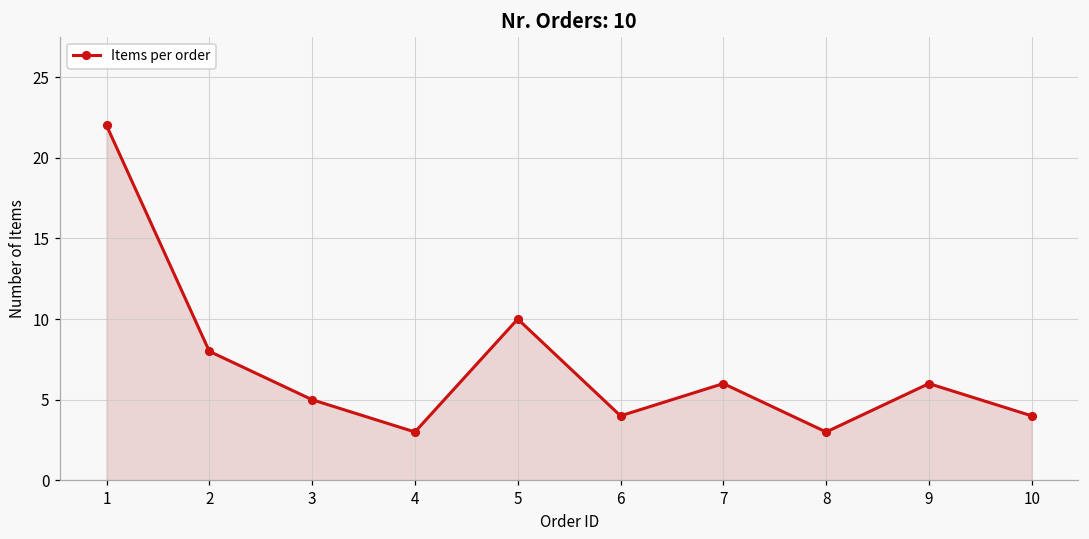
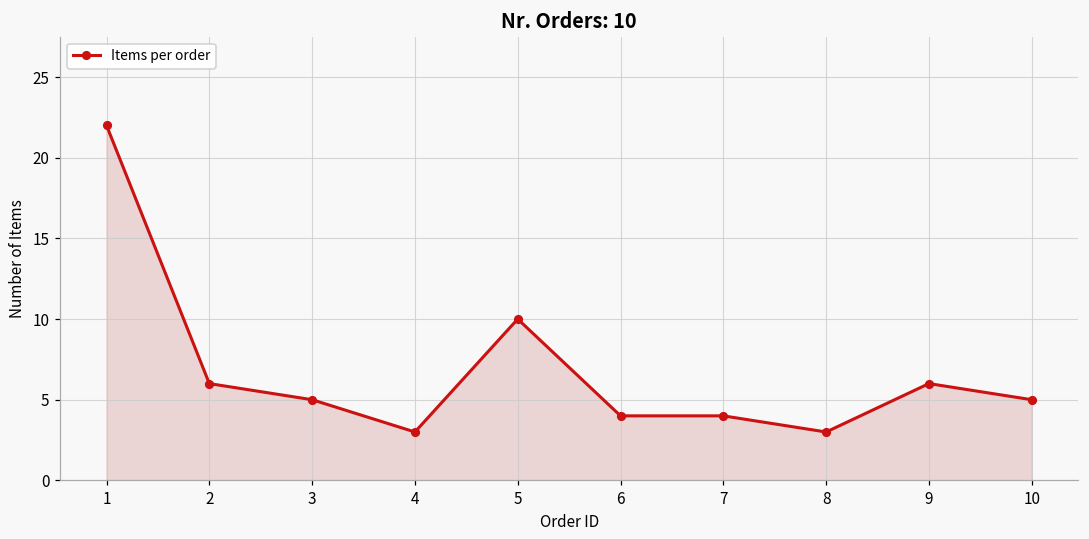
  {
    "1": 22,
-   "2": 8,
+   "2": 6,
    "3": 5,
    "4": 3,
    "5": 10,
    "6": 4,
-   "7": 6,
+   "7": 4,
    "8": 3,
    "9": 6,
-   "10": 4
+   "10": 5
  }
